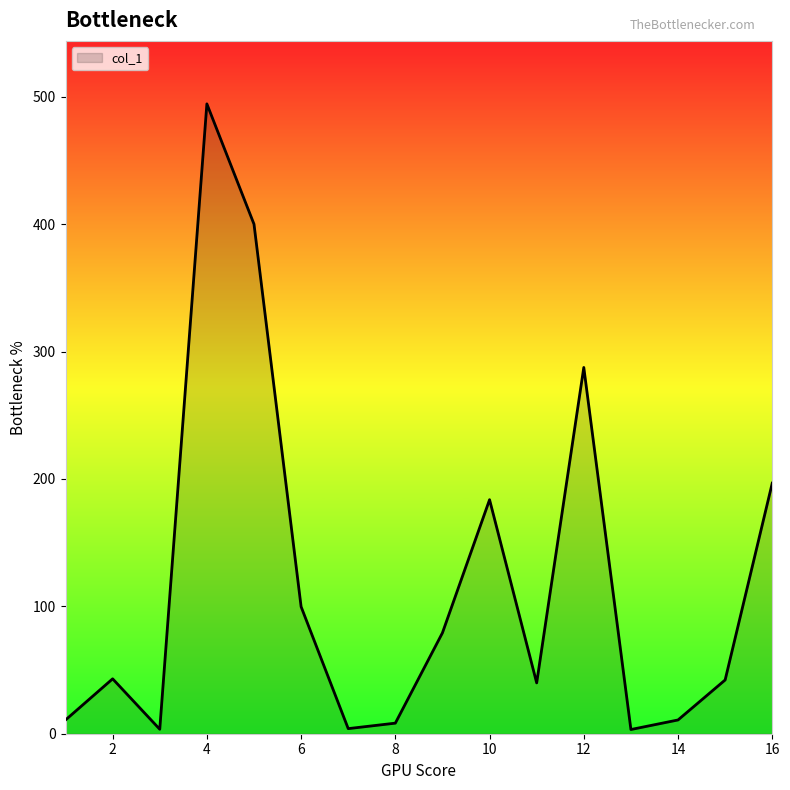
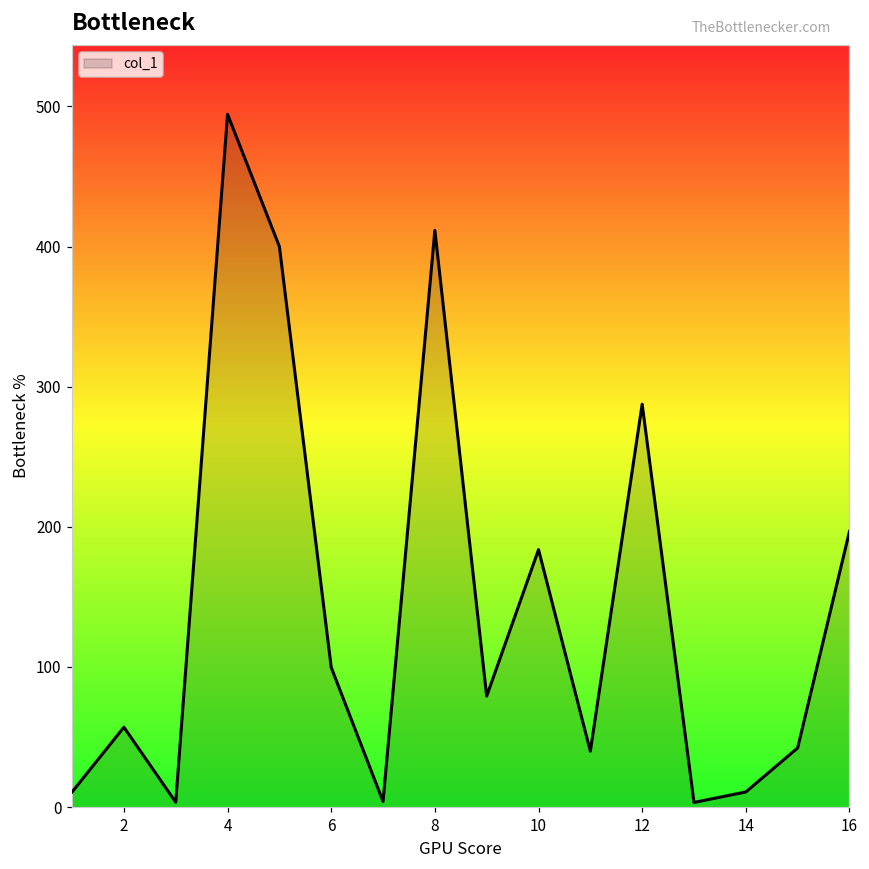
  {
-   "2": 43,
+   "2": 57,
    "4": 494,
    "6": 100,
-   "8": 8,
+   "8": 412,
    "10": 184,
    "12": 288,
    "14": 11,
    "16": 197
  }
